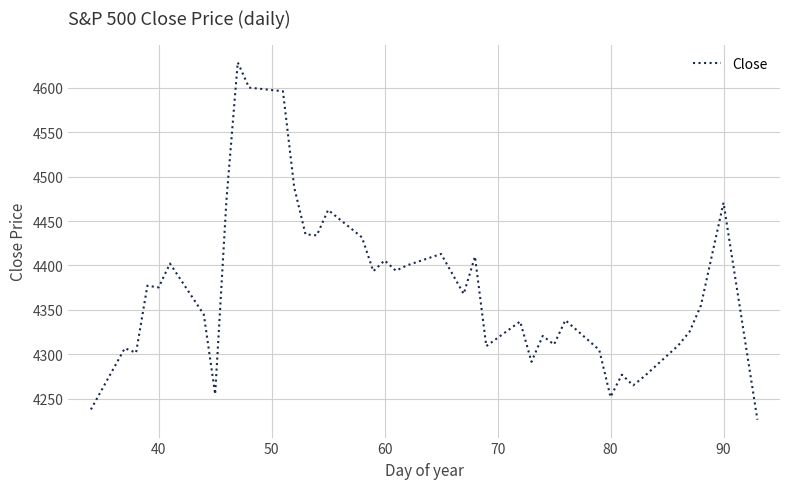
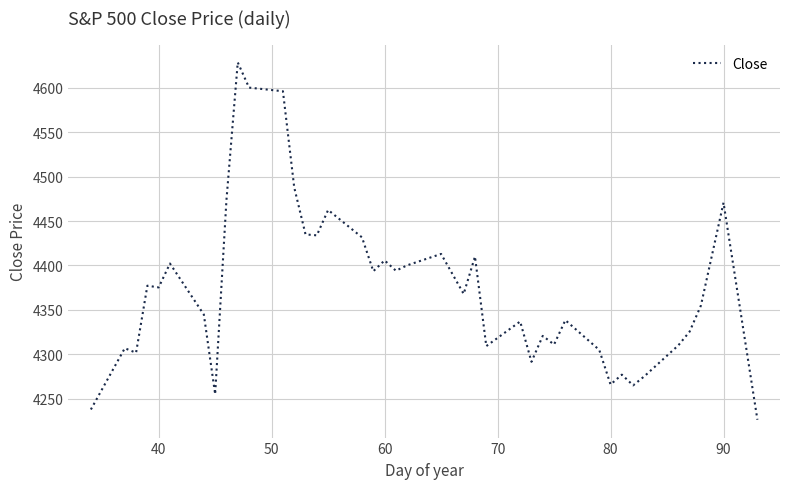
  {
    "40": 4380,
    "60": 4410,
-   "80": 4250,
+   "80": 4270,
    "90": 4470
  }
